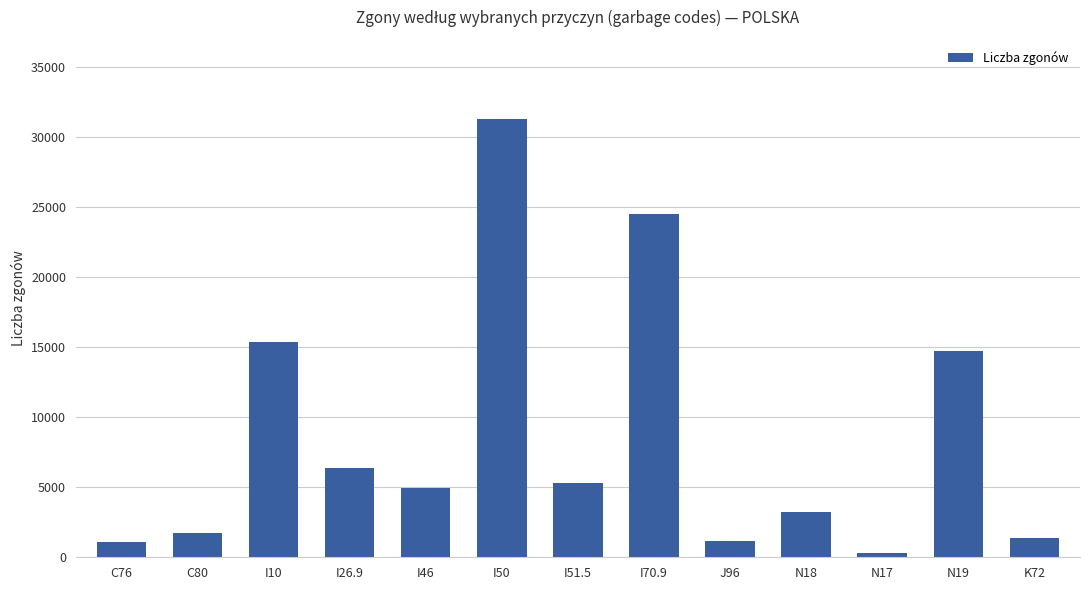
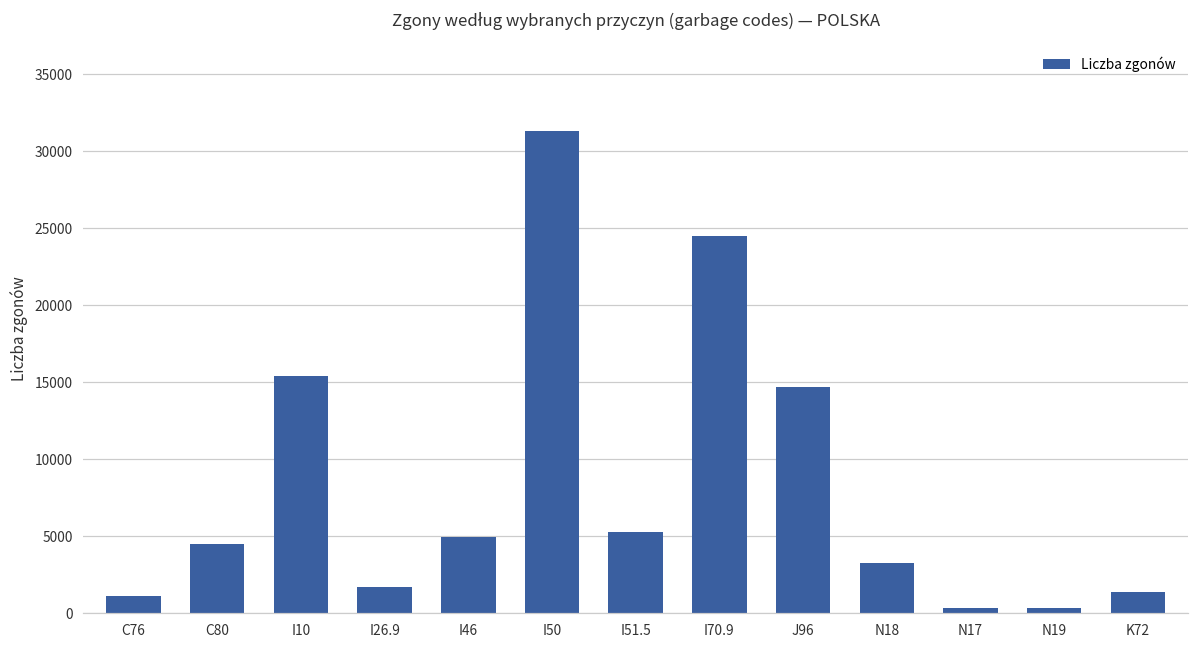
  {
    "C76": 1100,
-   "C80": 1800,
+   "C80": 4500,
    "I10": 15400,
-   "I26.9": 6400,
+   "I26.9": 1700,
    "I46": 5000,
    "I50": 31300,
    "I51.5": 5300,
    "I70.9": 24500,
-   "J96": 1100,
+   "J96": 14700,
    "N18": 3300,
    "N17": 300,
-   "N19": 14700,
+   "N19": 300,
    "K72": 1400
  }
